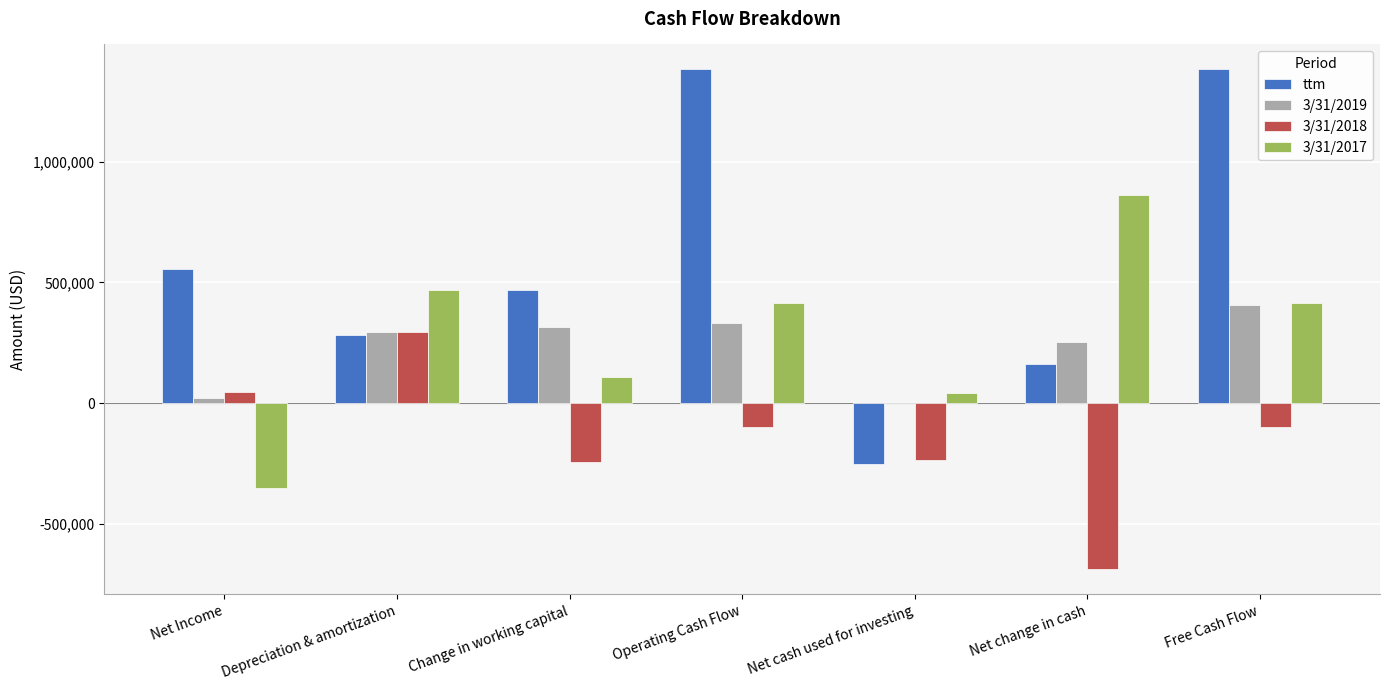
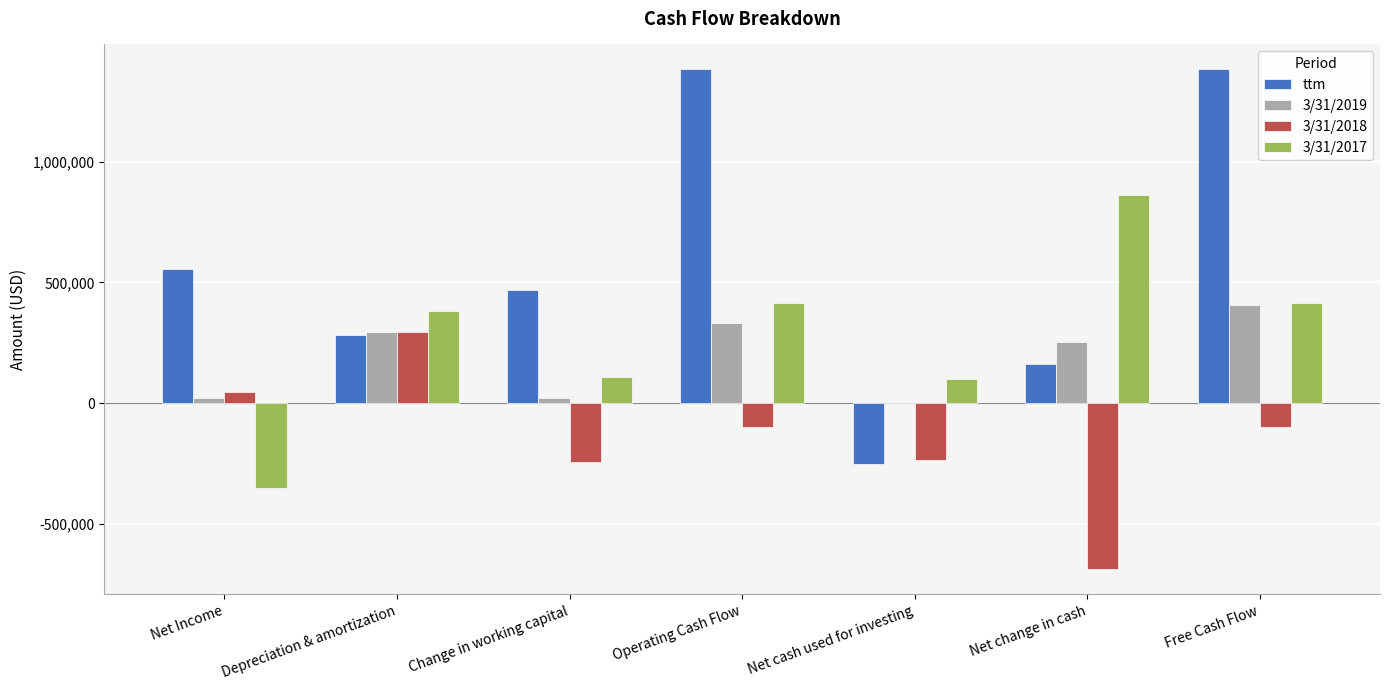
  {
    "ttm": {
      "Net Income": "560,000",
      "Depreciation & amortization": "280,000",
      "Change in working capital": "470,000",
      "Operating Cash Flow": "1,380,000",
      "Net cash used for investing": "-250,000",
      "Net change in cash": "160,000",
      "Free Cash Flow": "1,380,000"
    },
    "3/31/2019": {
      "Net Income": "20,000",
      "Depreciation & amortization": "300,000",
-     "Change in working capital": "320,000",
+     "Change in working capital": "20,000",
      "Operating Cash Flow": "330,000",
      "Net change in cash": "250,000",
      "Free Cash Flow": "410,000"
    },
    "3/31/2018": {
      "Net Income": "50,000",
      "Depreciation & amortization": "300,000",
      "Change in working capital": "-240,000",
      "Operating Cash Flow": "-100,000",
      "Net cash used for investing": "-230,000",
      "Net change in cash": "-690,000",
      "Free Cash Flow": "-100,000"
    },
    "3/31/2017": {
      "Net Income": "-350,000",
-     "Depreciation & amortization": "470,000",
+     "Depreciation & amortization": "380,000",
      "Change in working capital": "110,000",
      "Operating Cash Flow": "420,000",
-     "Net cash used for investing": "40,000",
+     "Net cash used for investing": "100,000",
      "Net change in cash": "860,000",
      "Free Cash Flow": "420,000"
    }
  }
